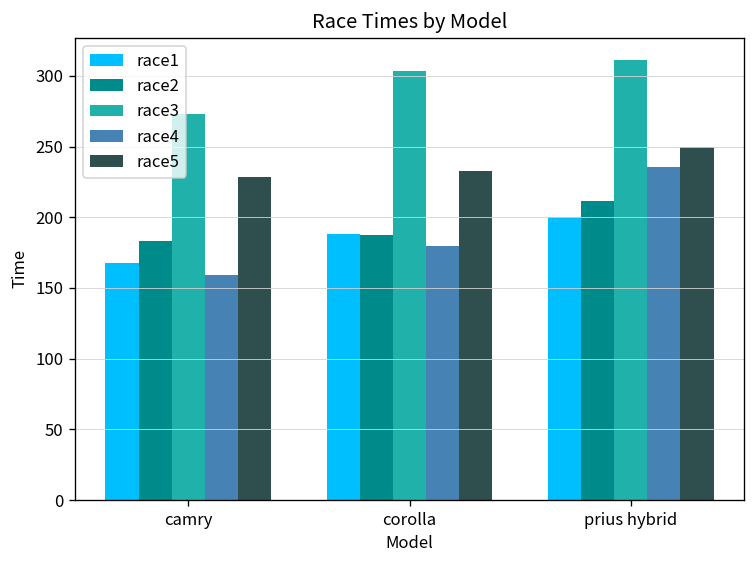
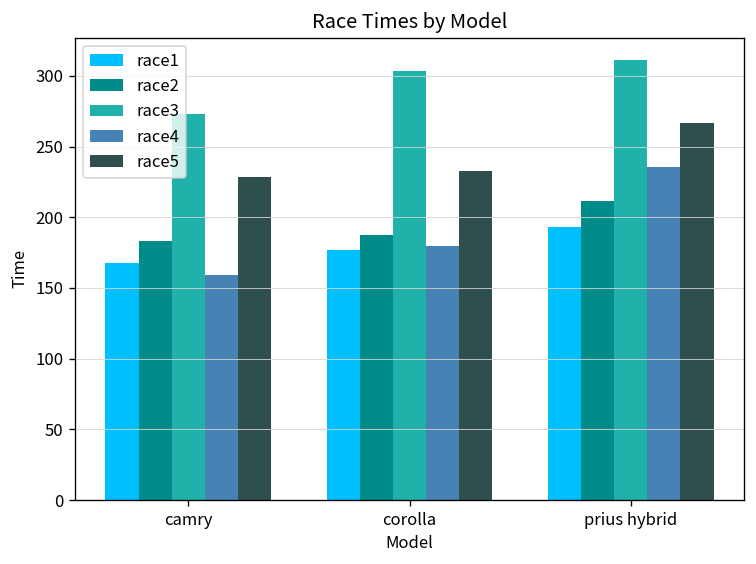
  {
    "race1": {
      "camry": 168,
-     "corolla": 188,
-     "prius hybrid": 200
+     "corolla": 177,
+     "prius hybrid": 193
    },
    "race4": {
      "camry": 159,
      "corolla": 180,
      "prius hybrid": 236
    },
    "race5": {
      "camry": 228,
      "corolla": 233,
-     "prius hybrid": 250
+     "prius hybrid": 267
    }
  }
